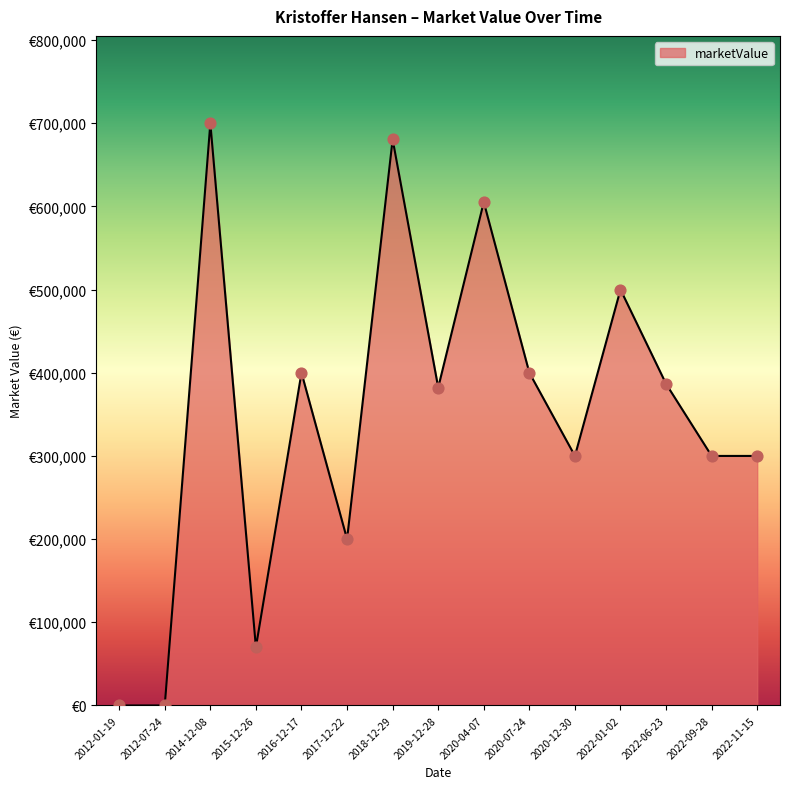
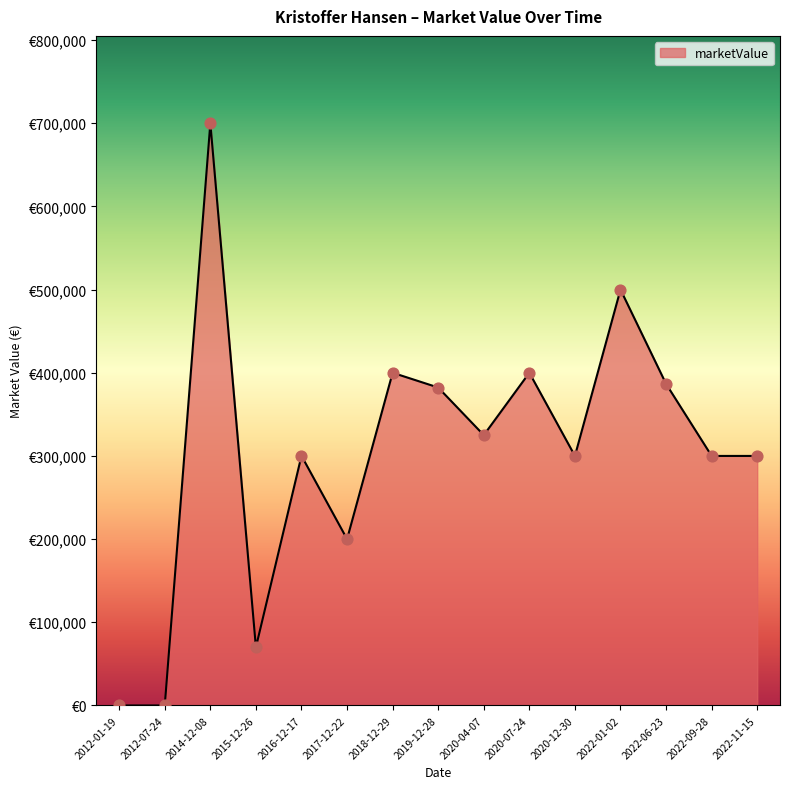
  {
    "2012-01-19": "€0",
    "2012-07-24": "€0",
    "2014-12-08": "€700,000",
    "2015-12-26": "€70,000",
-   "2016-12-17": "€400,000",
+   "2016-12-17": "€300,000",
    "2017-12-22": "€200,000",
-   "2018-12-29": "€680,000",
+   "2018-12-29": "€400,000",
    "2019-12-28": "€380,000",
-   "2020-04-07": "€610,000",
+   "2020-04-07": "€330,000",
    "2020-07-24": "€400,000",
    "2020-12-30": "€300,000",
    "2022-01-02": "€500,000",
    "2022-06-23": "€390,000",
    "2022-09-28": "€300,000",
    "2022-11-15": "€300,000"
  }
